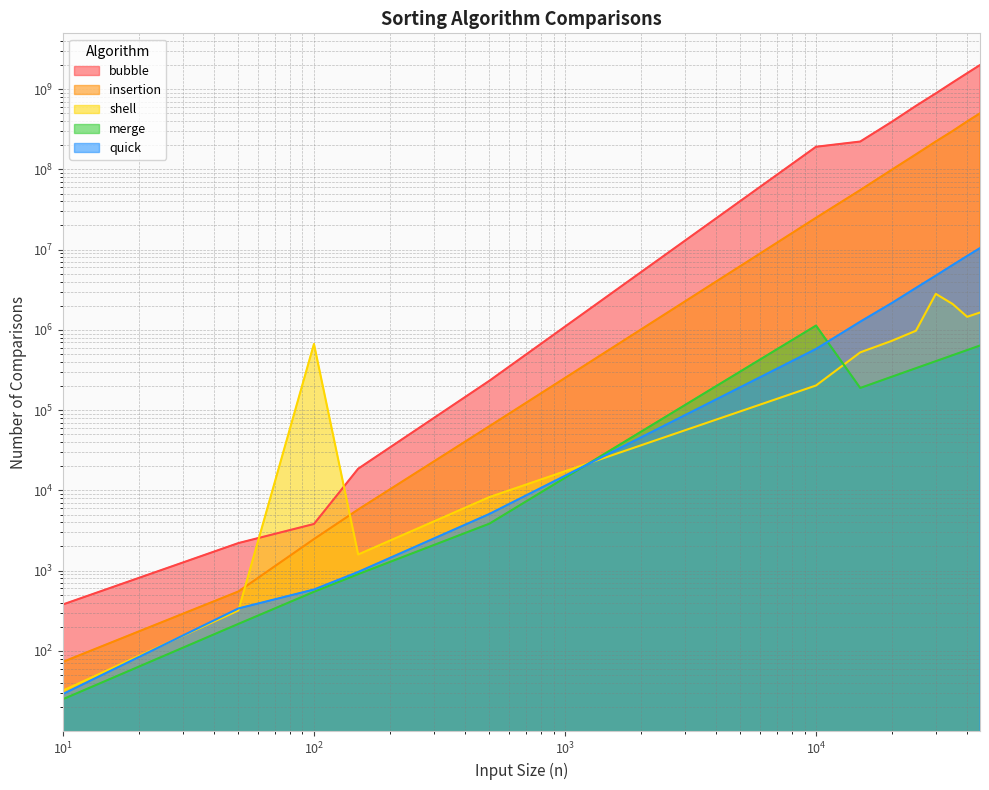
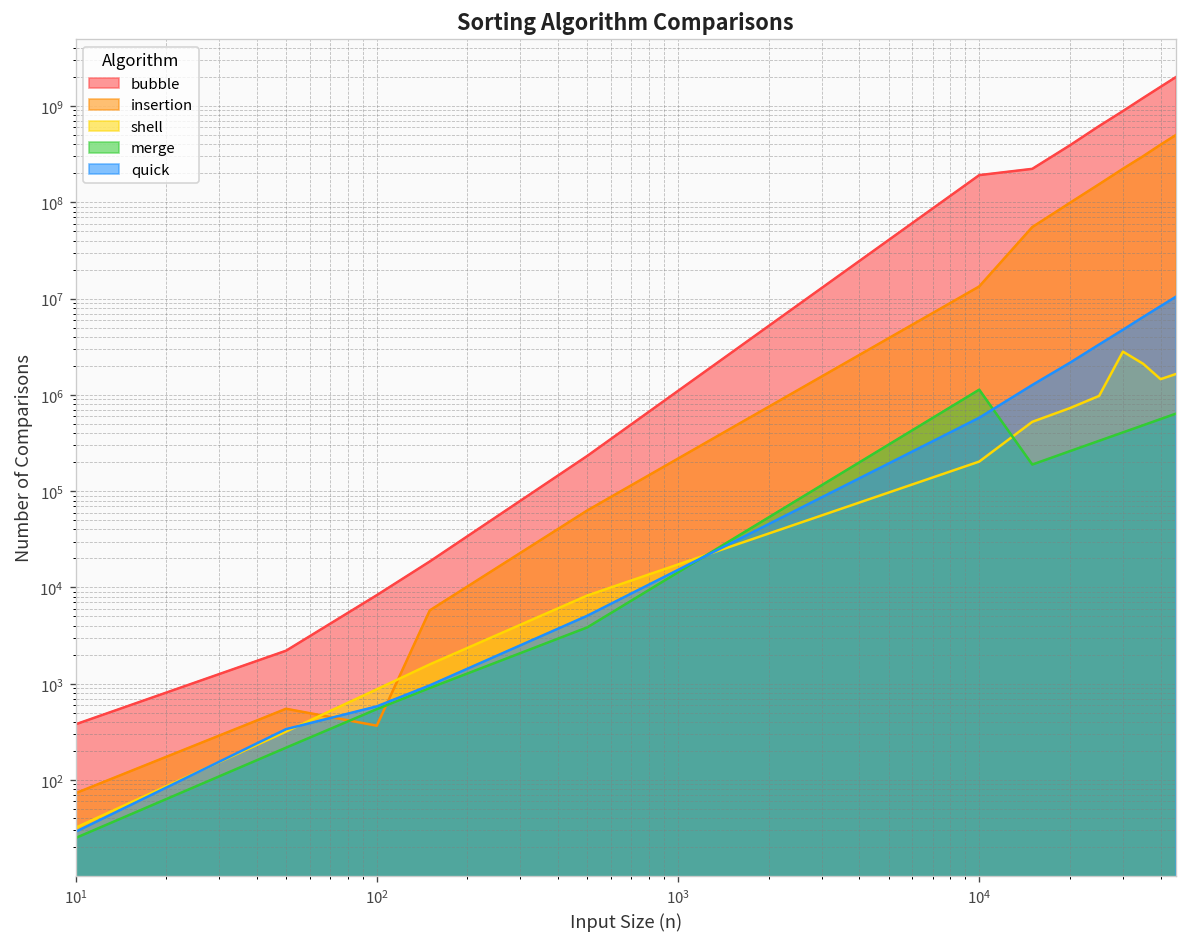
  {
    "bubble": {
      "10^1": 400,
-     "10^2": 4000,
+     "10^2": 8000,
      "10^4": 190000000
    },
    "insertion": {
      "10^1": 70,
-     "10^2": 2500,
-     "10^4": 25000000
+     "10^2": 400,
+     "10^4": 13000000
    },
    "shell": {
      "10^1": 32,
-     "10^2": 700000,
+     "10^2": 900,
      "10^4": 200000
    },
    "merge": {
      "10^1": 25,
      "10^4": 1100000
    },
    "quick": {
      "10^1": 29,
      "10^4": 600000
    }
  }
